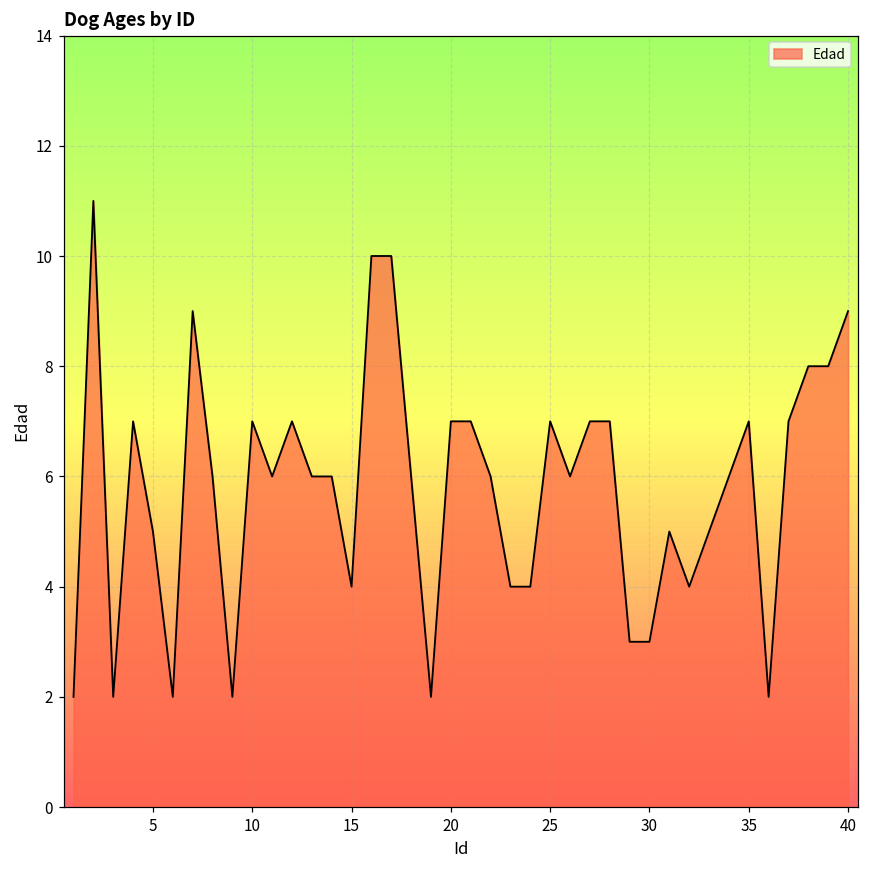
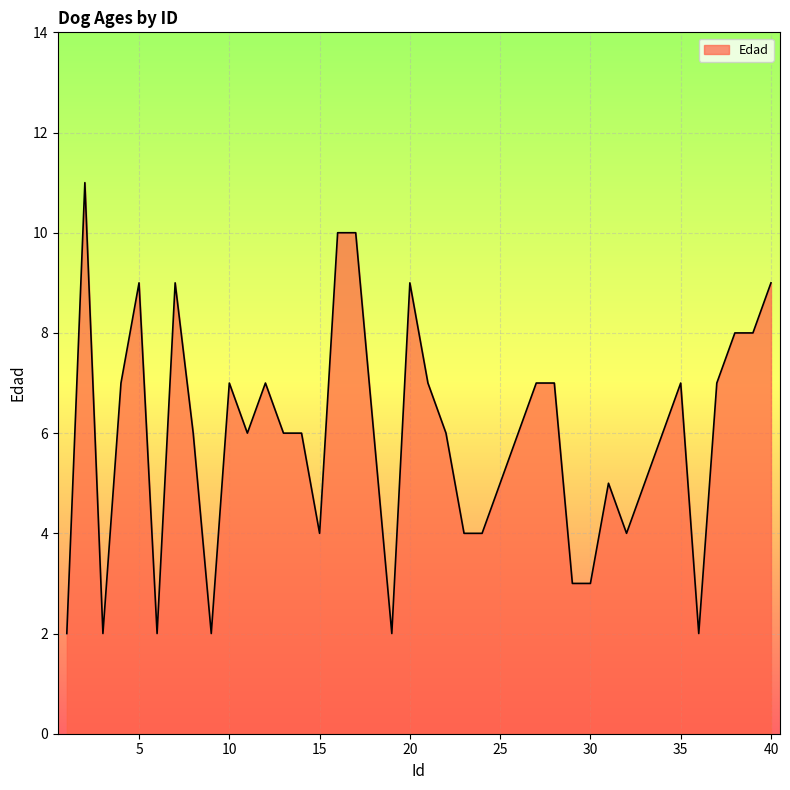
  {
-   "5": 5,
+   "5": 9,
    "10": 7,
    "15": 4,
-   "20": 7,
-   "25": 7,
+   "20": 9,
+   "25": 5,
    "30": 3,
    "35": 7,
    "40": 9
  }
